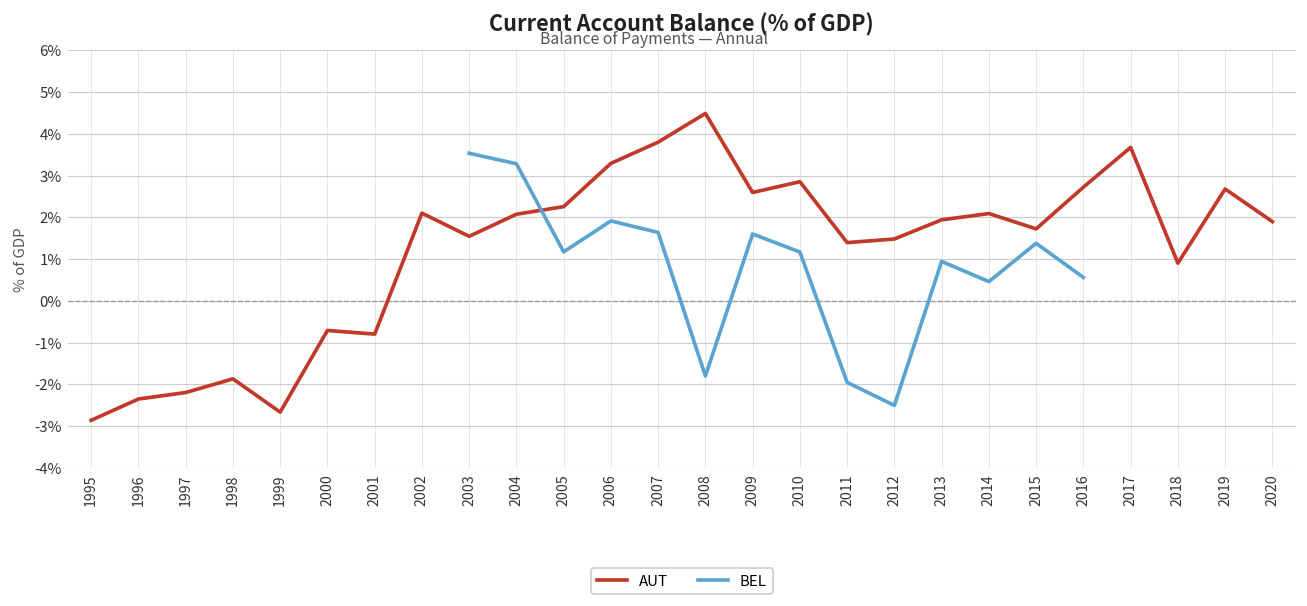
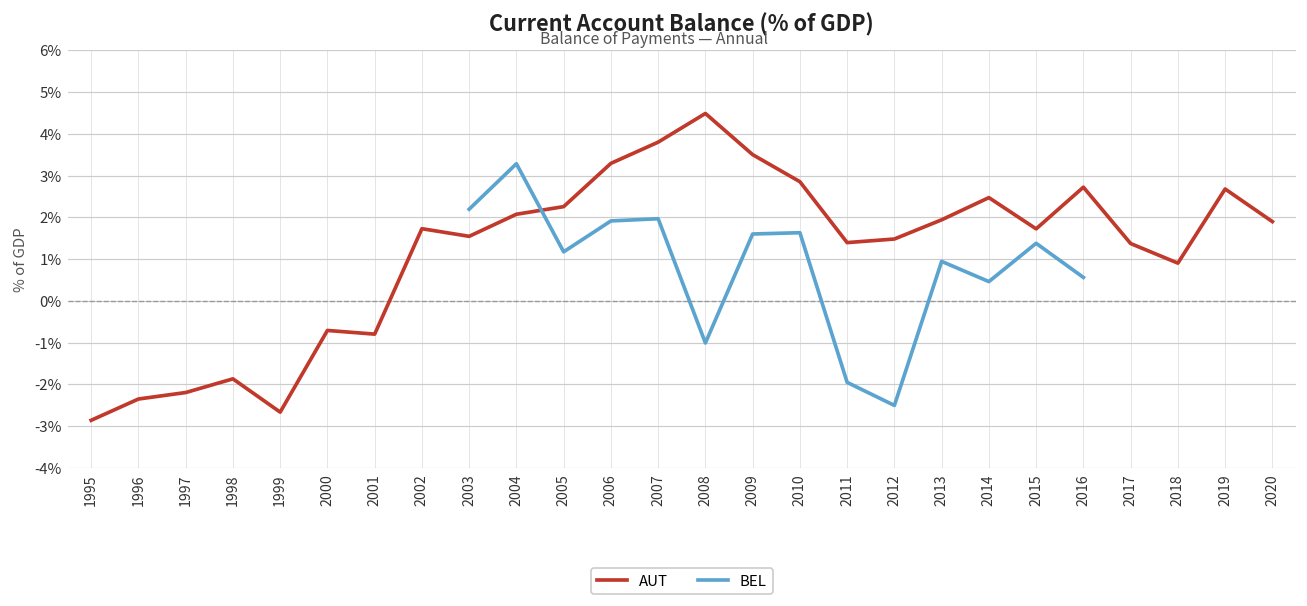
  {
    "AUT": {
      "1995": "-2.9%",
      "1996": "-2.4%",
      "1997": "-2.2%",
      "1998": "-1.9%",
      "1999": "-2.7%",
      "2000": "-0.7%",
      "2001": "-0.8%",
-     "2002": "2.1%",
+     "2002": "1.7%",
      "2003": "1.5%",
      "2004": "2.1%",
      "2005": "2.3%",
      "2006": "3.3%",
      "2007": "3.8%",
      "2008": "4.5%",
-     "2009": "2.6%",
+     "2009": "3.5%",
      "2010": "2.9%",
      "2011": "1.4%",
      "2012": "1.5%",
      "2013": "1.9%",
-     "2014": "2.1%",
+     "2014": "2.5%",
      "2015": "1.7%",
      "2016": "2.7%",
-     "2017": "3.7%",
+     "2017": "1.4%",
      "2018": "0.9%",
      "2019": "2.7%",
      "2020": "1.9%"
    },
    "BEL": {
-     "2003": "3.5%",
+     "2003": "2.2%",
      "2004": "3.3%",
      "2005": "1.2%",
      "2006": "1.9%",
-     "2007": "1.6%",
-     "2008": "-1.8%",
+     "2007": "2.0%",
+     "2008": "-1.0%",
      "2009": "1.6%",
-     "2010": "1.2%",
+     "2010": "1.6%",
      "2011": "-2.0%",
      "2012": "-2.5%",
      "2013": "0.9%",
      "2014": "0.5%",
      "2015": "1.4%",
      "2016": "0.6%"
    }
  }
